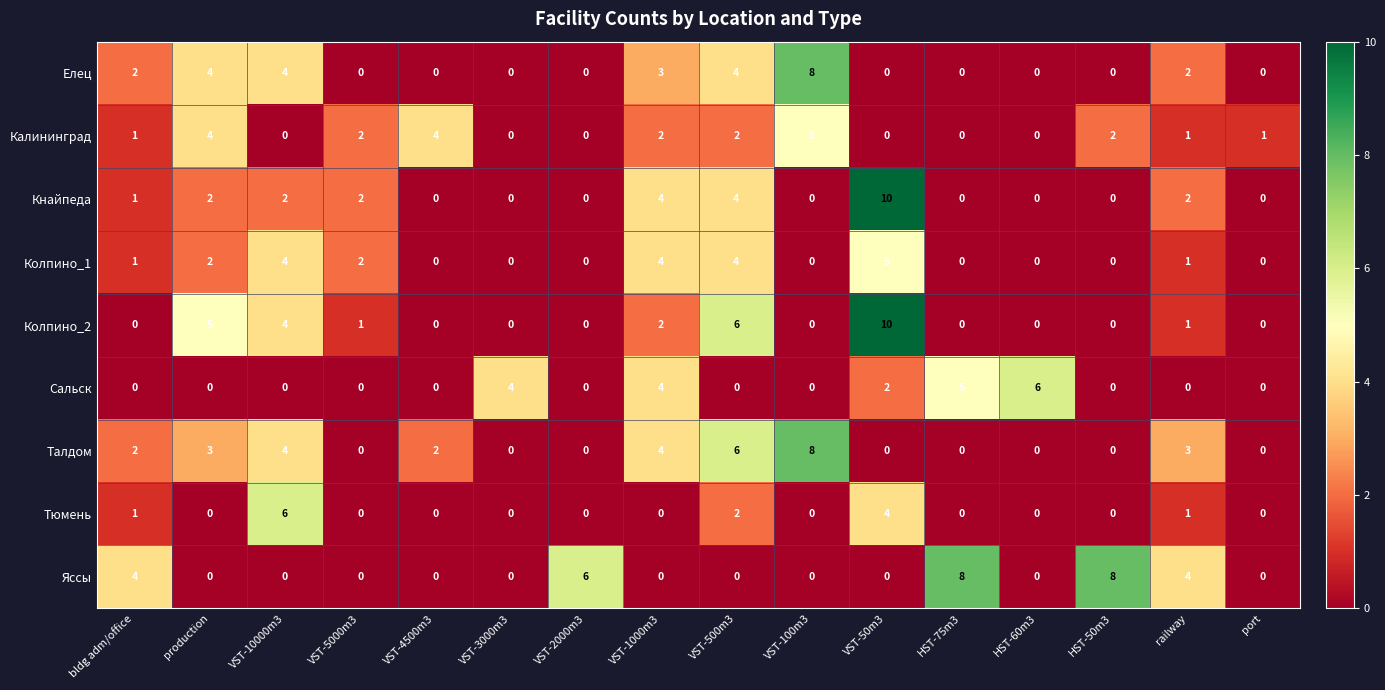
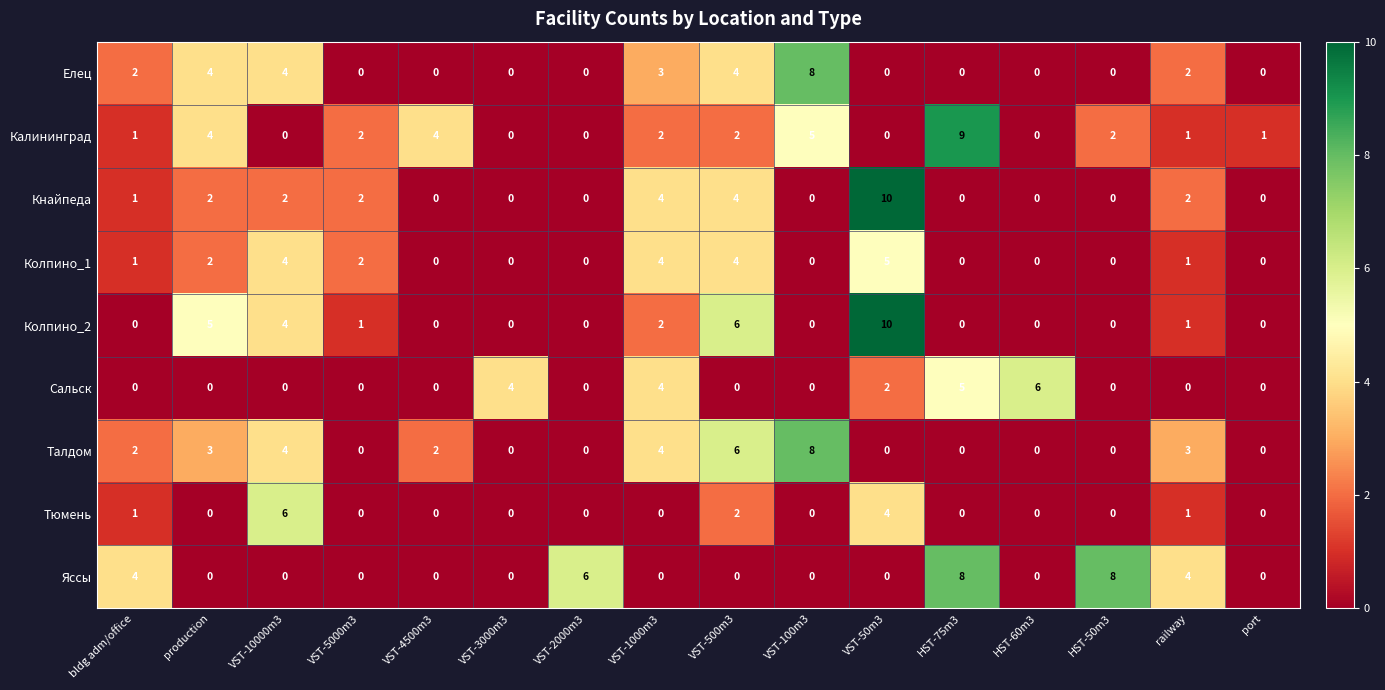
  {
    "Елец": {
      "bldg adm/office": 2,
      "production": 4,
      "VST-10000m3": 4,
      "VST-5000m3": 0,
      "VST-4500m3": 0,
      "VST-3000m3": 0,
      "VST-2000m3": 0,
      "VST-1000m3": 3,
      "VST-500m3": 4,
      "VST-100m3": 8,
      "VST-50m3": 0,
      "HST-75m3": 0,
      "HST-60m3": 0,
      "HST-50m3": 0,
      "railway": 2,
      "port": 0
    },
    "Калининград": {
      "bldg adm/office": 1,
      "production": 4,
      "VST-10000m3": 0,
      "VST-5000m3": 2,
      "VST-4500m3": 4,
      "VST-3000m3": 0,
      "VST-2000m3": 0,
      "VST-1000m3": 2,
      "VST-500m3": 2,
      "VST-100m3": 5,
      "VST-50m3": 0,
-     "HST-75m3": 0,
+     "HST-75m3": 9,
      "HST-60m3": 0,
      "HST-50m3": 2,
      "railway": 1,
      "port": 1
    },
    "Кнайпеда": {
      "bldg adm/office": 1,
      "production": 2,
      "VST-10000m3": 2,
      "VST-5000m3": 2,
      "VST-4500m3": 0,
      "VST-3000m3": 0,
      "VST-2000m3": 0,
      "VST-1000m3": 4,
      "VST-500m3": 4,
      "VST-100m3": 0,
      "VST-50m3": 10,
      "HST-75m3": 0,
      "HST-60m3": 0,
      "HST-50m3": 0,
      "railway": 2,
      "port": 0
    },
    "Колпино_1": {
      "bldg adm/office": 1,
      "production": 2,
      "VST-10000m3": 4,
      "VST-5000m3": 2,
      "VST-4500m3": 0,
      "VST-3000m3": 0,
      "VST-2000m3": 0,
      "VST-1000m3": 4,
      "VST-500m3": 4,
      "VST-100m3": 0,
      "VST-50m3": 5,
      "HST-75m3": 0,
      "HST-60m3": 0,
      "HST-50m3": 0,
      "railway": 1,
      "port": 0
    },
    "Колпино_2": {
      "bldg adm/office": 0,
      "production": 5,
      "VST-10000m3": 4,
      "VST-5000m3": 1,
      "VST-4500m3": 0,
      "VST-3000m3": 0,
      "VST-2000m3": 0,
      "VST-1000m3": 2,
      "VST-500m3": 6,
      "VST-100m3": 0,
      "VST-50m3": 10,
      "HST-75m3": 0,
      "HST-60m3": 0,
      "HST-50m3": 0,
      "railway": 1,
      "port": 0
    },
    "Сальск": {
      "bldg adm/office": 0,
      "production": 0,
      "VST-10000m3": 0,
      "VST-5000m3": 0,
      "VST-4500m3": 0,
      "VST-3000m3": 4,
      "VST-2000m3": 0,
      "VST-1000m3": 4,
      "VST-500m3": 0,
      "VST-100m3": 0,
      "VST-50m3": 2,
      "HST-75m3": 5,
      "HST-60m3": 6,
      "HST-50m3": 0,
      "railway": 0,
      "port": 0
    },
    "Талдом": {
      "bldg adm/office": 2,
      "production": 3,
      "VST-10000m3": 4,
      "VST-5000m3": 0,
      "VST-4500m3": 2,
      "VST-3000m3": 0,
      "VST-2000m3": 0,
      "VST-1000m3": 4,
      "VST-500m3": 6,
      "VST-100m3": 8,
      "VST-50m3": 0,
      "HST-75m3": 0,
      "HST-60m3": 0,
      "HST-50m3": 0,
      "railway": 3,
      "port": 0
    },
    "Тюмень": {
      "bldg adm/office": 1,
      "production": 0,
      "VST-10000m3": 6,
      "VST-5000m3": 0,
      "VST-4500m3": 0,
      "VST-3000m3": 0,
      "VST-2000m3": 0,
      "VST-1000m3": 0,
      "VST-500m3": 2,
      "VST-100m3": 0,
      "VST-50m3": 4,
      "HST-75m3": 0,
      "HST-60m3": 0,
      "HST-50m3": 0,
      "railway": 1,
      "port": 0
    },
    "Яссы": {
      "bldg adm/office": 4,
      "production": 0,
      "VST-10000m3": 0,
      "VST-5000m3": 0,
      "VST-4500m3": 0,
      "VST-3000m3": 0,
      "VST-2000m3": 6,
      "VST-1000m3": 0,
      "VST-500m3": 0,
      "VST-100m3": 0,
      "VST-50m3": 0,
      "HST-75m3": 8,
      "HST-60m3": 0,
      "HST-50m3": 8,
      "railway": 4,
      "port": 0
    }
  }
